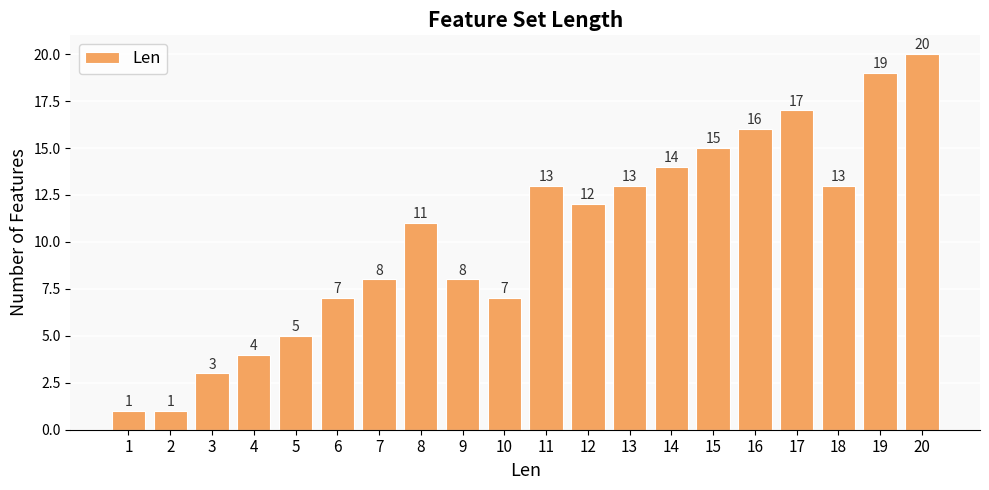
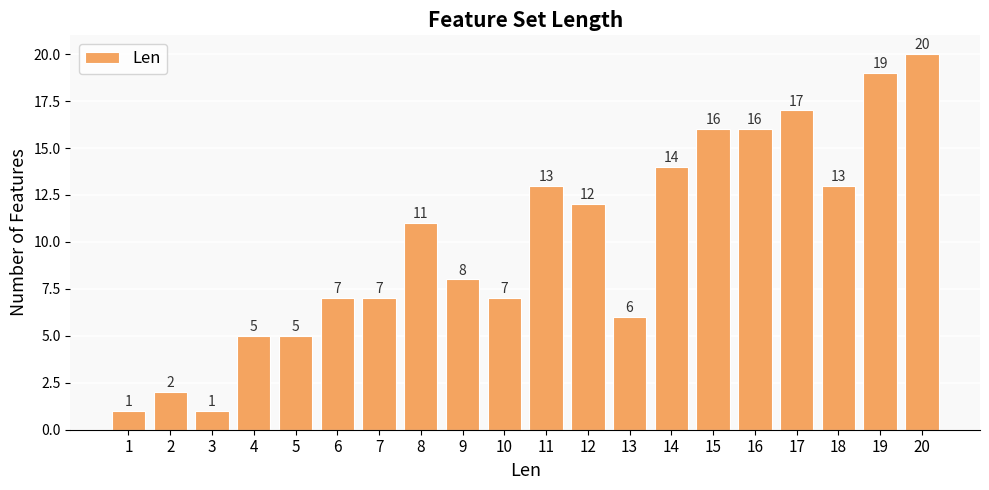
  {
    "1": 1,
-   "2": 1,
-   "3": 3,
-   "4": 4,
+   "2": 2,
+   "3": 1,
+   "4": 5,
    "5": 5,
    "6": 7,
-   "7": 8,
+   "7": 7,
    "8": 11,
    "9": 8,
    "10": 7,
    "11": 13,
    "12": 12,
-   "13": 13,
+   "13": 6,
    "14": 14,
-   "15": 15,
+   "15": 16,
    "16": 16,
    "17": 17,
    "18": 13,
    "19": 19,
    "20": 20
  }
